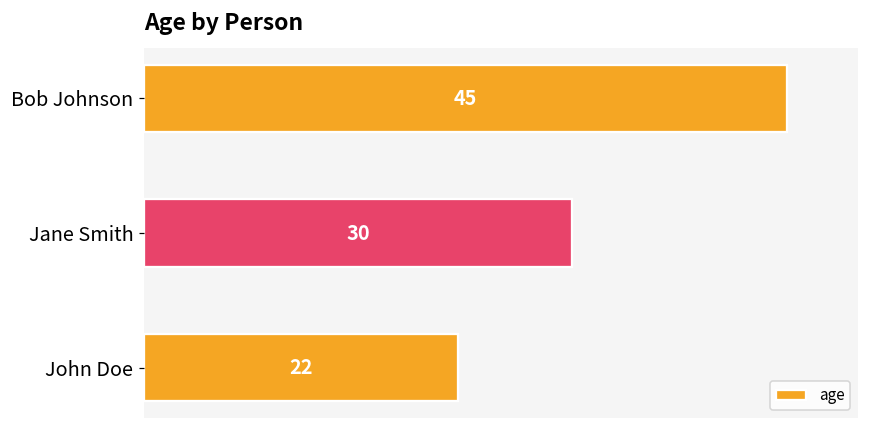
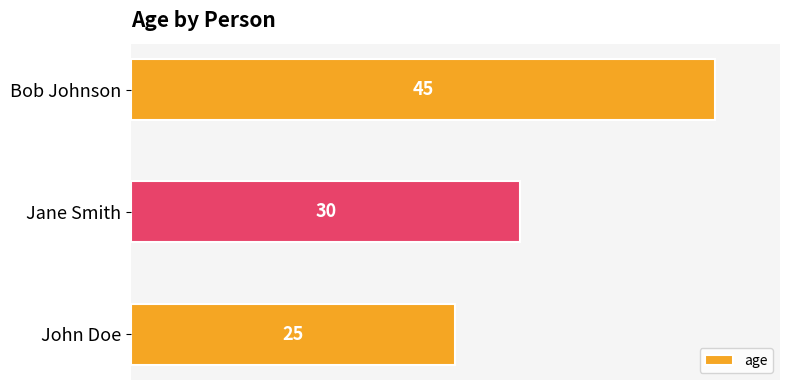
  {
    "Bob Johnson": 45,
    "Jane Smith": 30,
-   "John Doe": 22
+   "John Doe": 25
  }
